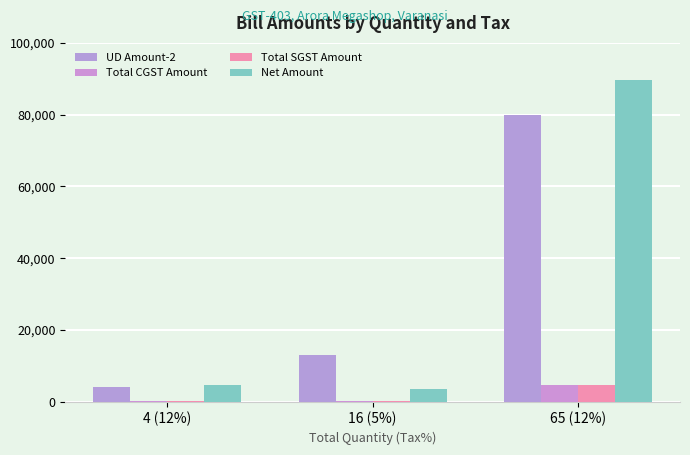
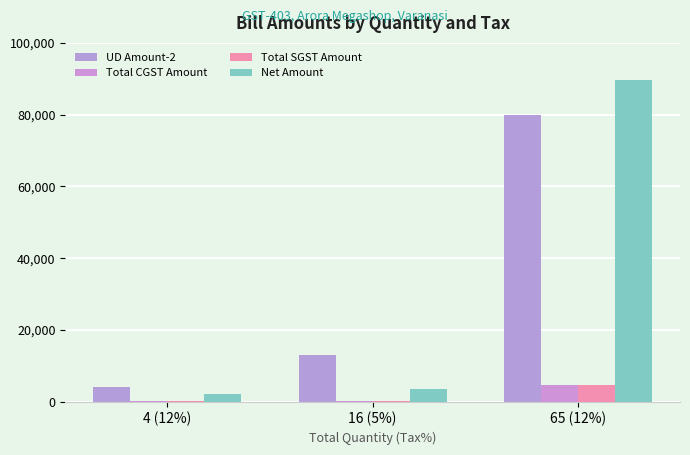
  {
    "Net Amount": {
-     "4 (12%)": "5,000",
+     "4 (12%)": "2,000",
      "16 (5%)": "4,000",
      "65 (12%)": "90,000"
    }
  }
